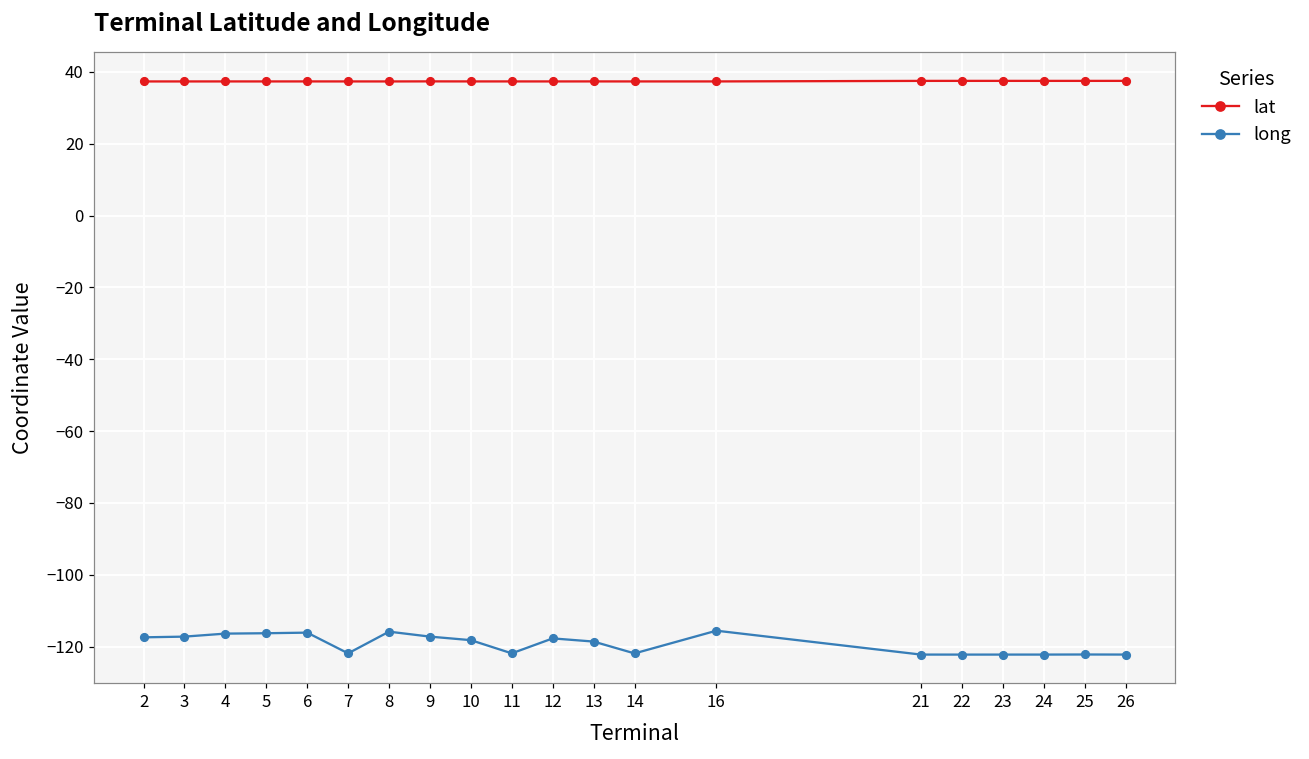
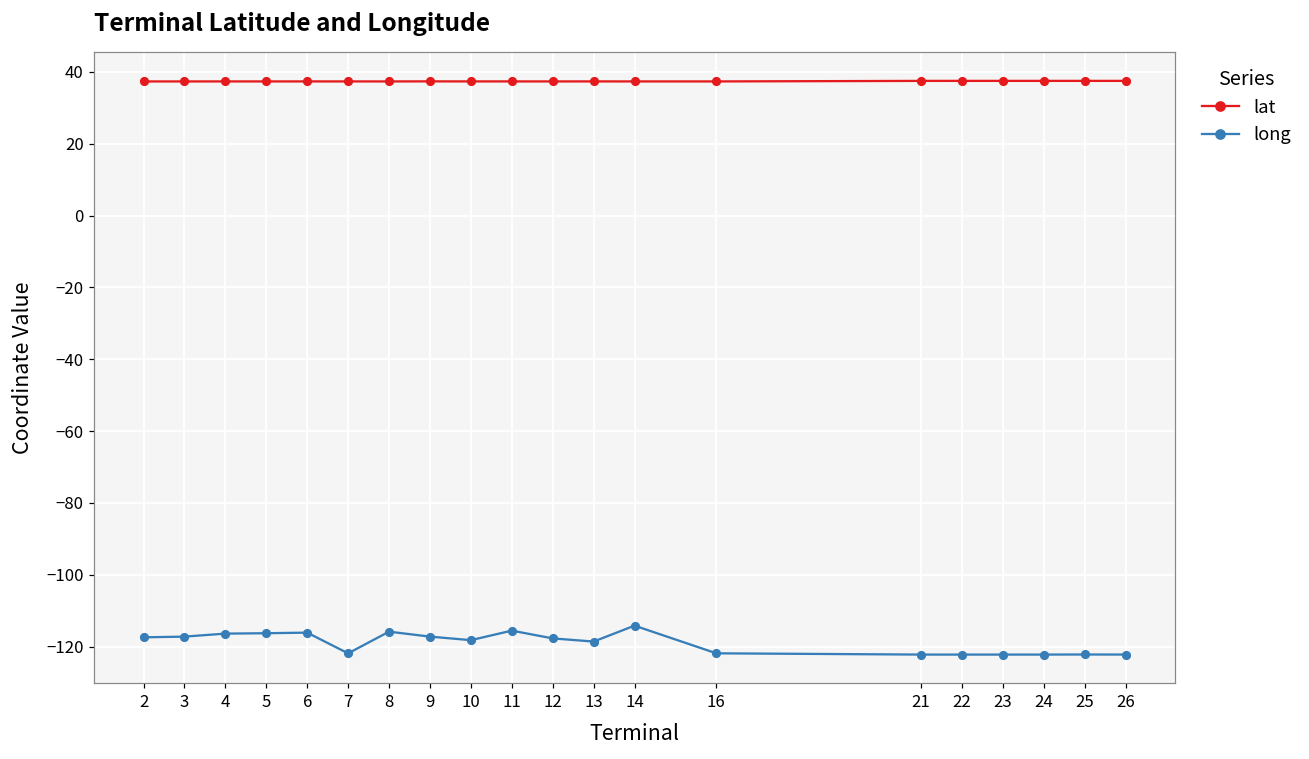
  {
    "lat": {
      "2": 37,
      "3": 37,
      "4": 37,
      "5": 37,
      "6": 37,
      "7": 37,
      "8": 37,
      "9": 37,
      "10": 37,
      "11": 37,
      "12": 37,
      "13": 37,
      "14": 37,
      "16": 37,
      "21": 37,
      "22": 37,
      "23": 37,
      "24": 37,
      "25": 37,
      "26": 37
    },
    "long": {
      "2": -117,
      "3": -117,
      "4": -116,
      "5": -116,
      "6": -116,
      "7": -122,
      "8": -116,
      "9": -117,
      "10": -118,
-     "11": -122,
+     "11": -116,
      "12": -118,
      "13": -119,
-     "14": -122,
-     "16": -116,
+     "14": -114,
+     "16": -122,
      "21": -122,
      "22": -122,
      "23": -122,
      "24": -122,
      "25": -122,
      "26": -122
    }
  }
